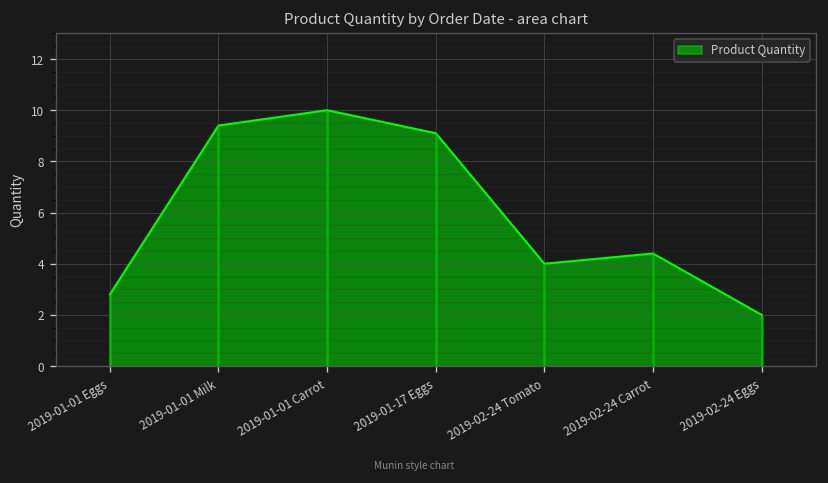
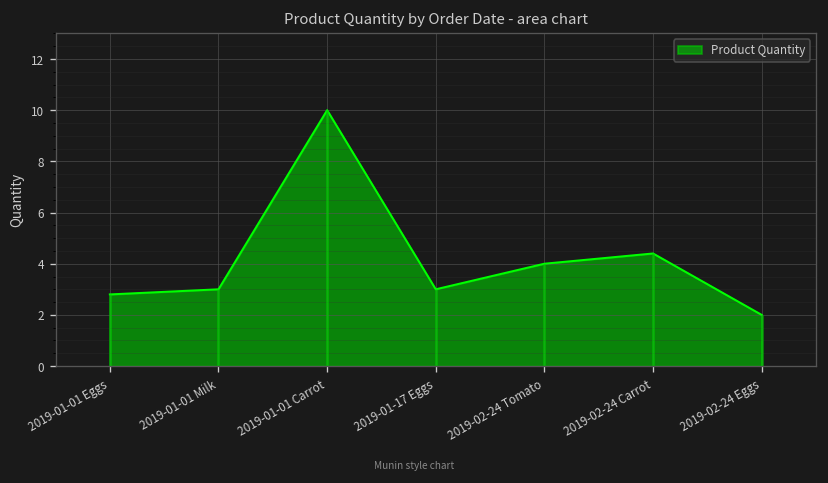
  {
    "2019-01-01 Eggs": 2.8,
-   "2019-01-01 Milk": 9.4,
+   "2019-01-01 Milk": 3.0,
    "2019-01-01 Carrot": 10.0,
-   "2019-01-17 Eggs": 9.1,
+   "2019-01-17 Eggs": 3.0,
    "2019-02-24 Tomato": 4.0,
    "2019-02-24 Carrot": 4.4,
    "2019-02-24 Eggs": 2.0
  }
